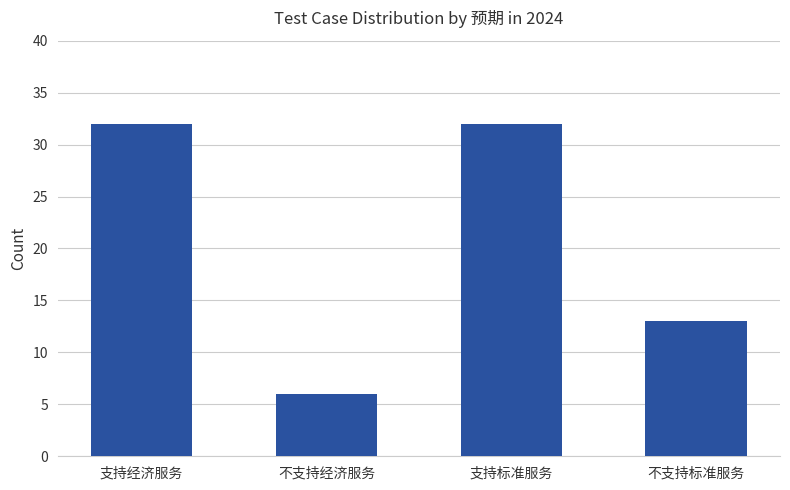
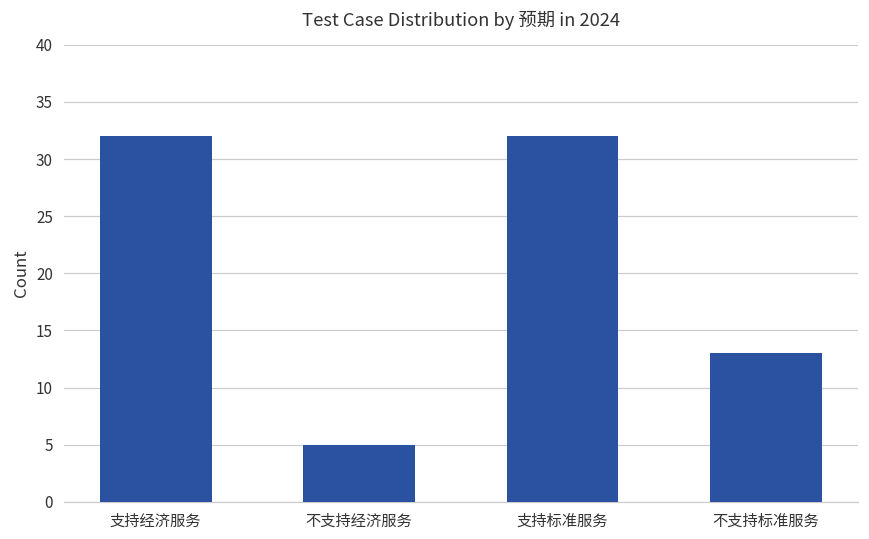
  {
    "支持经济服务": 32,
-   "不支持经济服务": 6,
+   "不支持经济服务": 5,
    "支持标准服务": 32,
    "不支持标准服务": 13
  }
